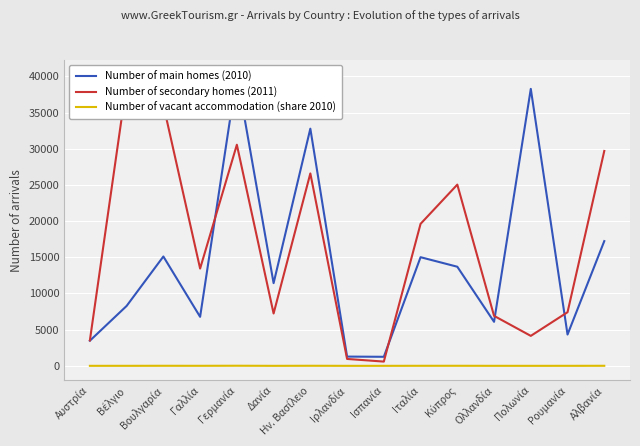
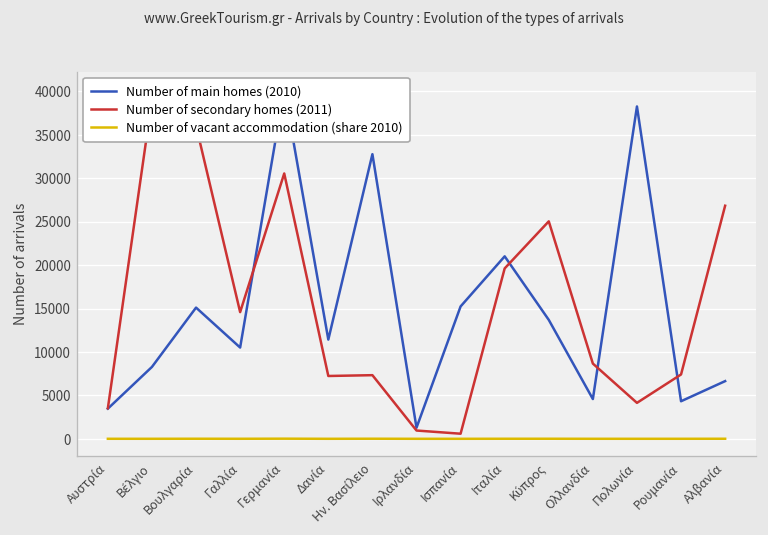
  {
    "Number of main homes (2010)": {
      "Βέλγιο": 8000,
      "Βουλγαρία": 15000,
-     "Γαλλία": 7000,
+     "Γαλλία": 11000,
      "Δανία": 11000,
      "Ην. Βασίλειο": 33000,
-     "Ισπανία": 1000,
-     "Ιταλία": 15000,
+     "Ισπανία": 15000,
+     "Ιταλία": 21000,
      "Κύπρος": 14000,
-     "Ολλανδία": 6000,
+     "Ολλανδία": 5000,
      "Πολωνία": 38000,
      "Ρουμανία": 4000,
-     "Αλβανία": 17000
+     "Αλβανία": 7000
    },
    "Number of secondary homes (2011)": {
-     "Γαλλία": 13000,
+     "Γαλλία": 15000,
      "Γερμανία": 31000,
      "Δανία": 7000,
-     "Ην. Βασίλειο": 27000,
+     "Ην. Βασίλειο": 7000,
      "Ισπανία": 1000,
      "Ιταλία": 20000,
      "Κύπρος": 25000,
-     "Ολλανδία": 7000,
+     "Ολλανδία": 9000,
      "Πολωνία": 4000,
      "Ρουμανία": 7000,
-     "Αλβανία": 30000
+     "Αλβανία": 27000
    },
    "Number of vacant accommodation (share 2010)": {
      "Αυστρία": 0,
      "Βέλγιο": 0,
      "Βουλγαρία": 0,
      "Γαλλία": 0,
      "Γερμανία": 0,
      "Δανία": 0,
      "Ην. Βασίλειο": 0,
      "Ιρλανδία": 0,
      "Ισπανία": 0,
      "Ιταλία": 0,
      "Κύπρος": 0,
      "Ολλανδία": 0,
      "Πολωνία": 0,
      "Ρουμανία": 0,
      "Αλβανία": 0
    }
  }
